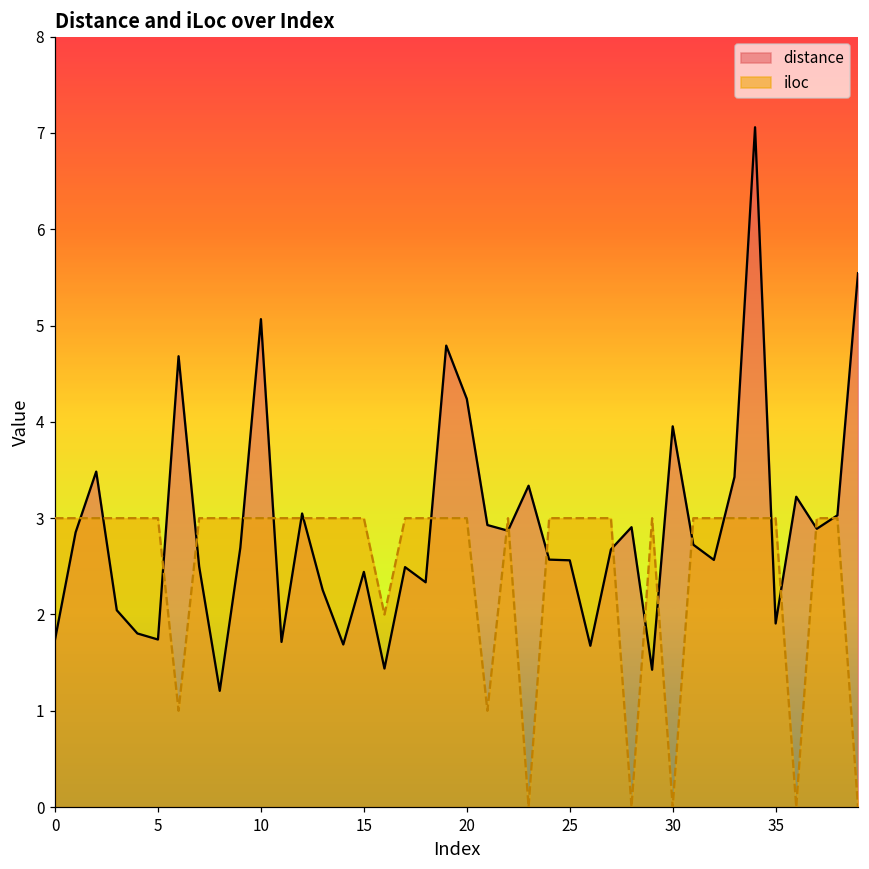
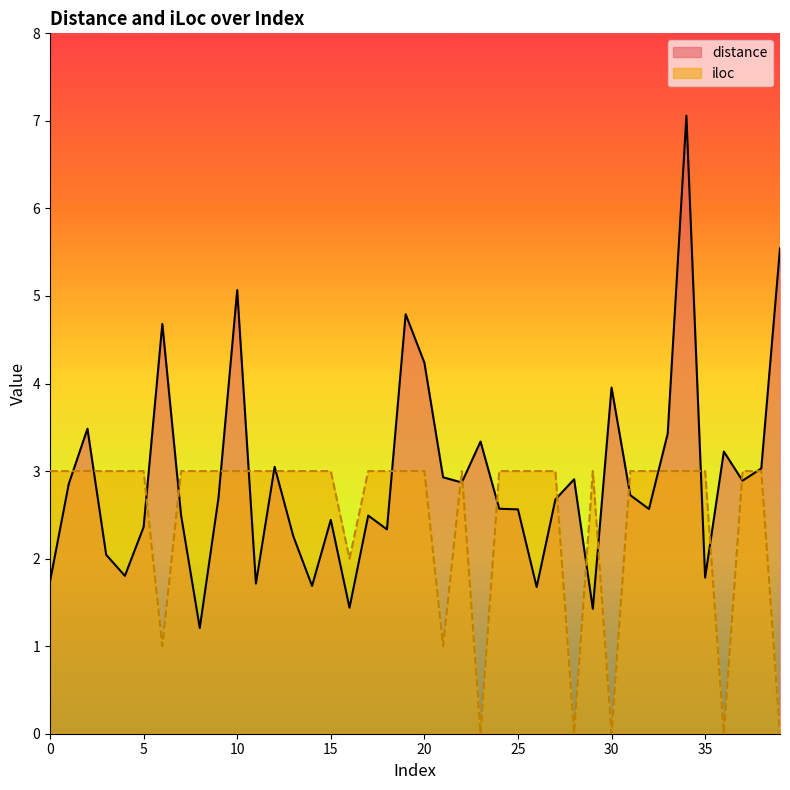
  {
    "distance": {
      "0": 1.7,
-     "5": 1.7,
+     "5": 2.4,
      "10": 5.1,
      "15": 2.4,
      "20": 4.2,
      "25": 2.6,
      "30": 4.0,
-     "35": 1.9
+     "35": 1.8
    },
    "iloc": {
      "0": 3.0,
      "5": 3.0,
      "10": 3.0,
      "15": 3.0,
      "20": 3.0,
      "25": 3.0,
      "30": 0.0,
      "35": 3.0
    }
  }
